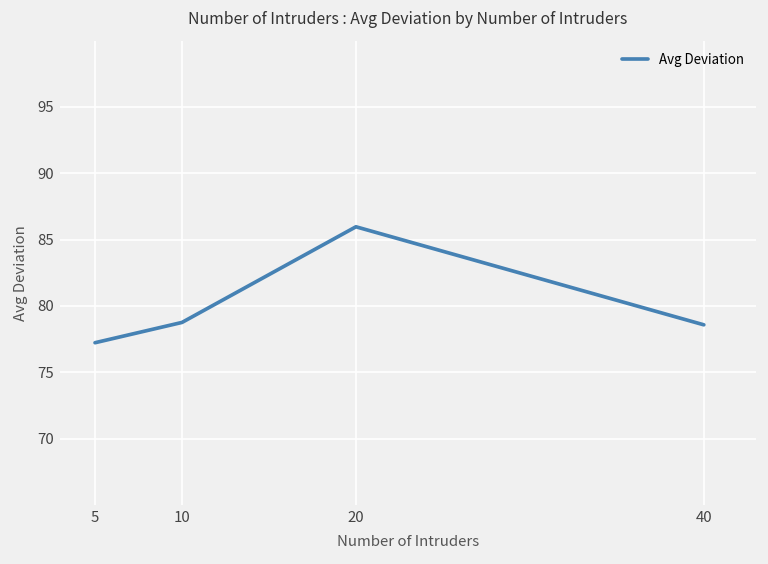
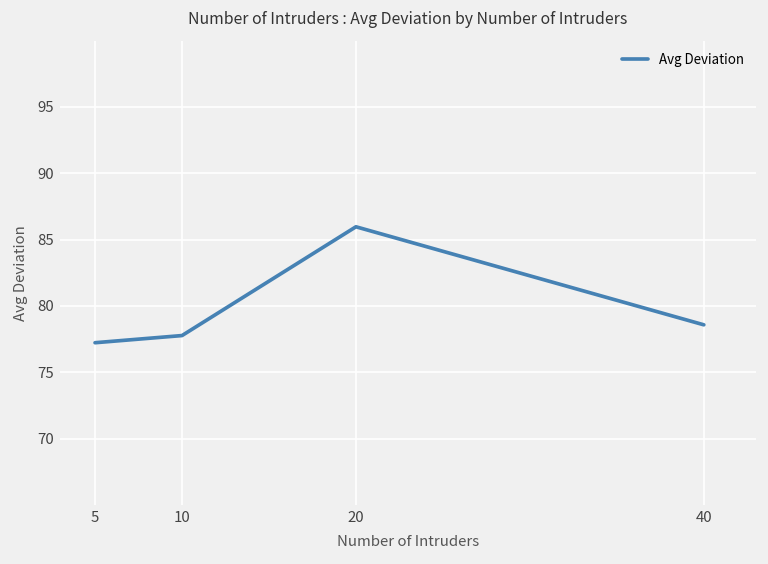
  {
    "5": 77.2,
-   "10": 78.8,
+   "10": 77.8,
    "20": 86.0,
    "40": 78.6
  }
